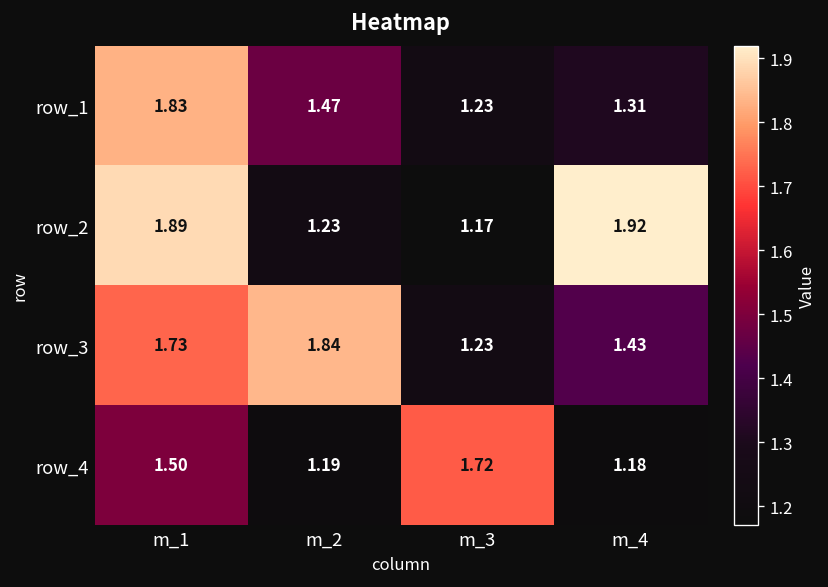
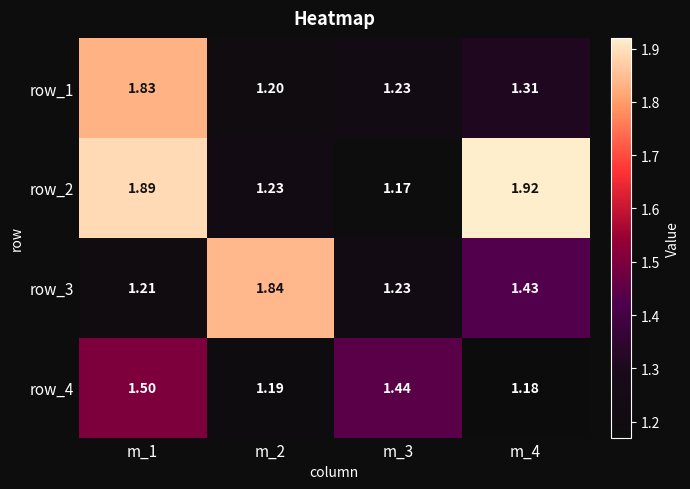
  {
    "row_1": {
      "m_1": 1.83,
-     "m_2": 1.47,
+     "m_2": 1.20,
      "m_3": 1.23,
      "m_4": 1.31
    },
    "row_2": {
      "m_1": 1.89,
      "m_2": 1.23,
      "m_3": 1.17,
      "m_4": 1.92
    },
    "row_3": {
-     "m_1": 1.73,
+     "m_1": 1.21,
      "m_2": 1.84,
      "m_3": 1.23,
      "m_4": 1.43
    },
    "row_4": {
      "m_1": 1.50,
      "m_2": 1.19,
-     "m_3": 1.72,
+     "m_3": 1.44,
      "m_4": 1.18
    }
  }
